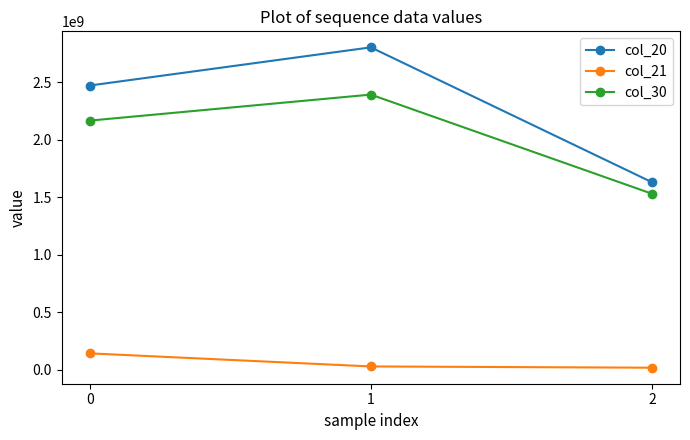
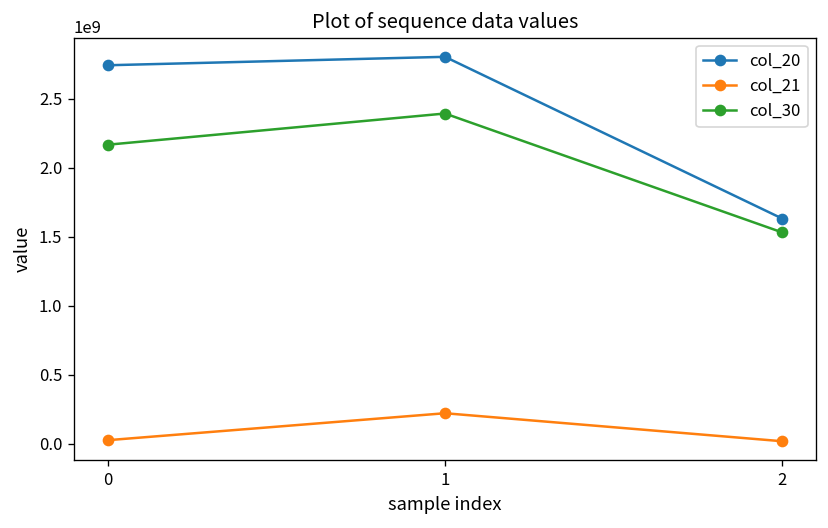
  {
    "col_20": {
-     "0": 2470000000,
+     "0": 2740000000,
      "1": 2800000000,
      "2": 1630000000
    },
    "col_21": {
-     "0": 140000000,
-     "1": 30000000,
+     "0": 20000000,
+     "1": 220000000,
      "2": 20000000
    },
    "col_30": {
      "0": 2170000000,
      "1": 2390000000,
      "2": 1530000000
    }
  }
